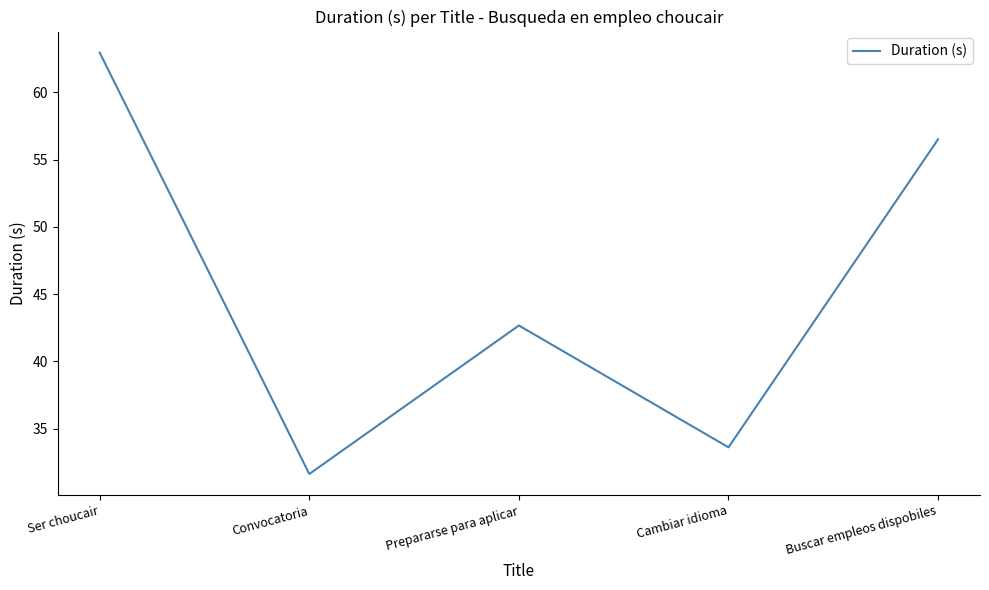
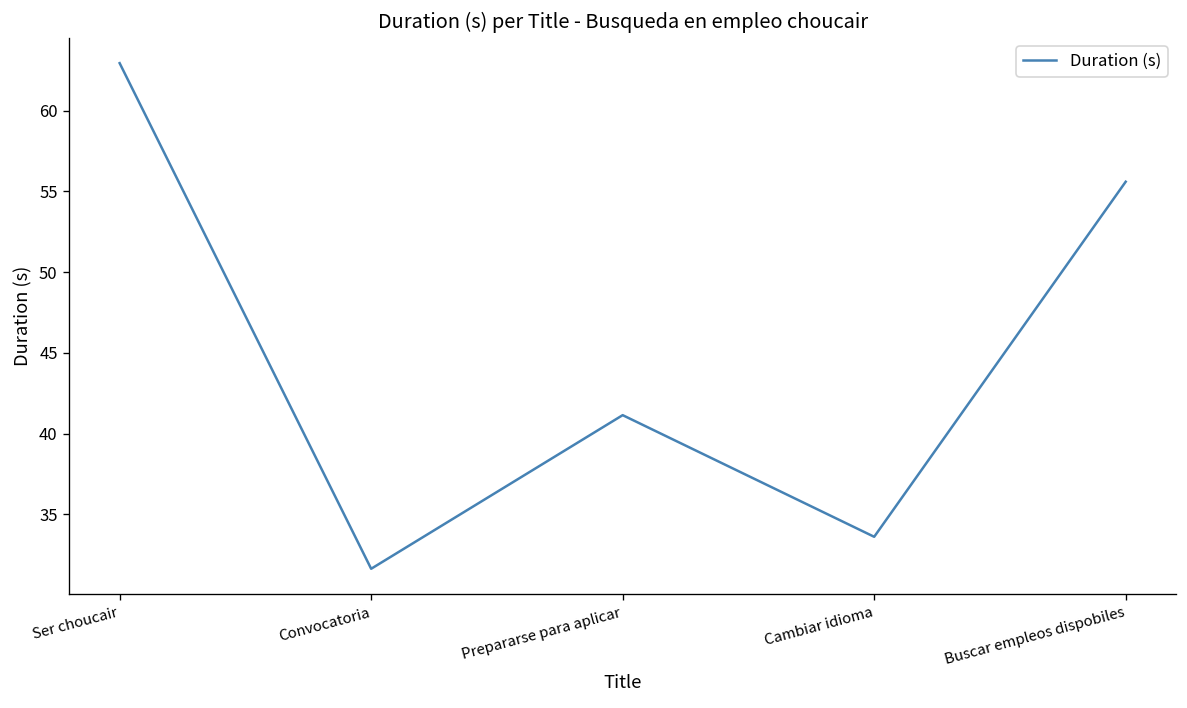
  {
    "Ser choucair": 62.9,
    "Convocatoria": 31.6,
-   "Prepararse para aplicar": 42.7,
+   "Prepararse para aplicar": 41.2,
    "Cambiar idioma": 33.6,
-   "Buscar empleos dispobiles": 56.5
+   "Buscar empleos dispobiles": 55.6
  }
